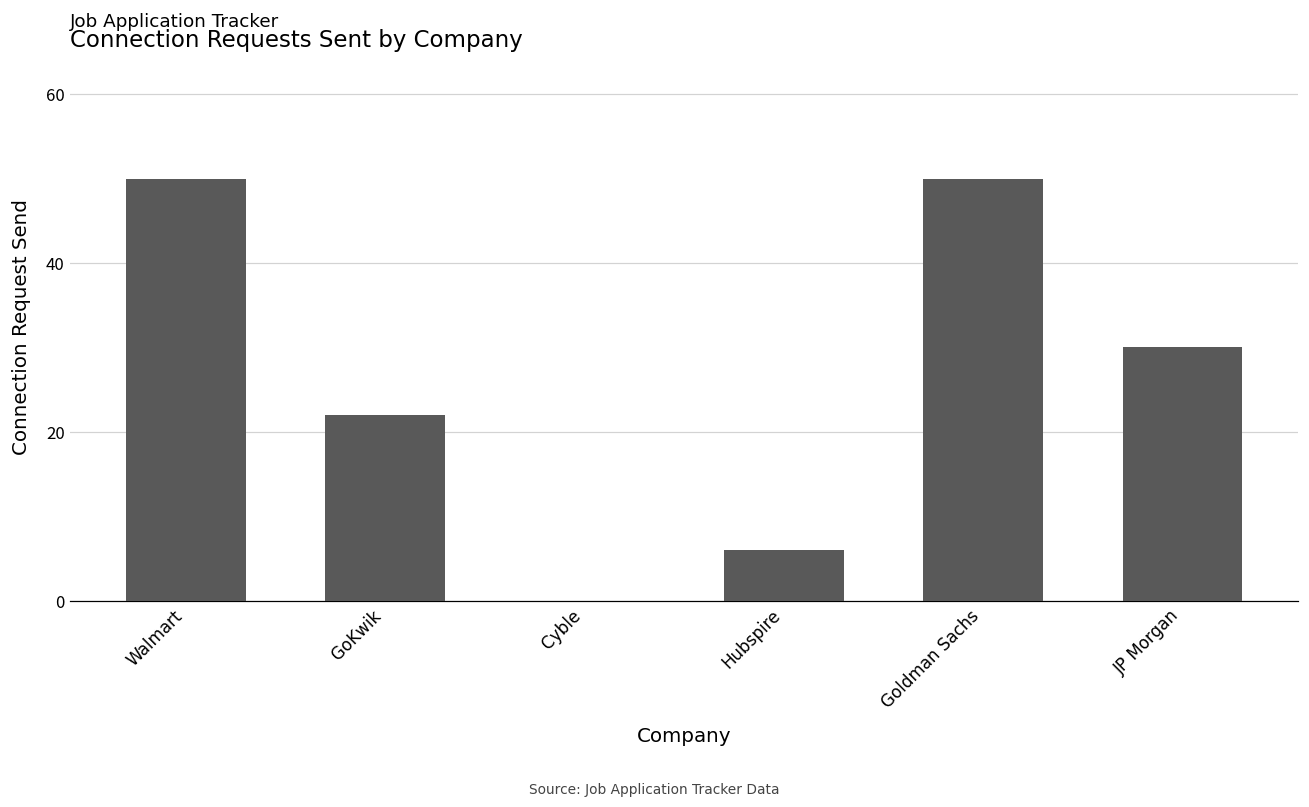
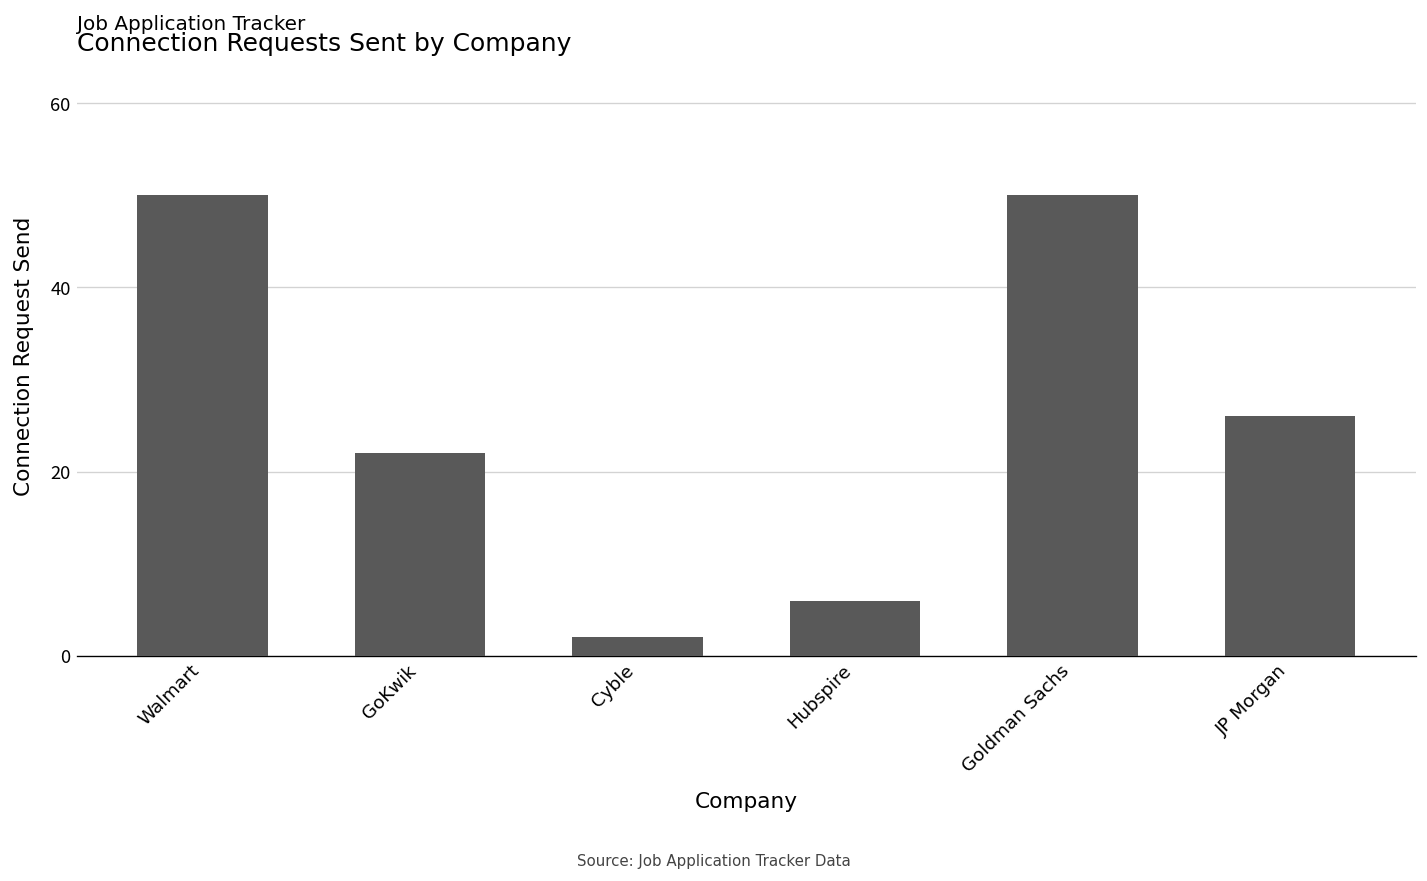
  {
    "Walmart": 50,
    "GoKwik": 22,
-   "Cyble": 0,
+   "Cyble": 2,
    "Hubspire": 6,
    "Goldman Sachs": 50,
-   "JP Morgan": 30
+   "JP Morgan": 26
  }
